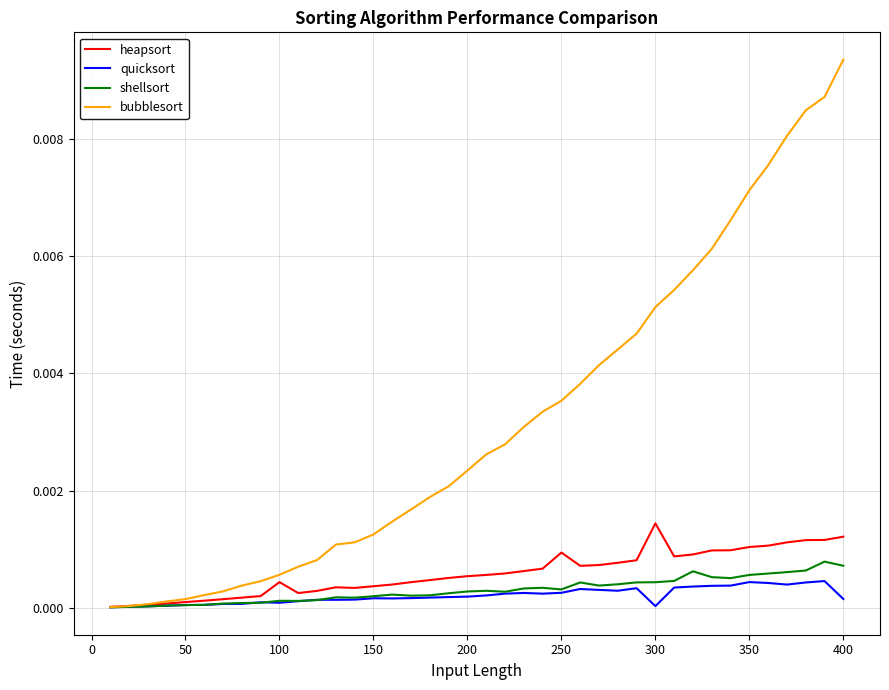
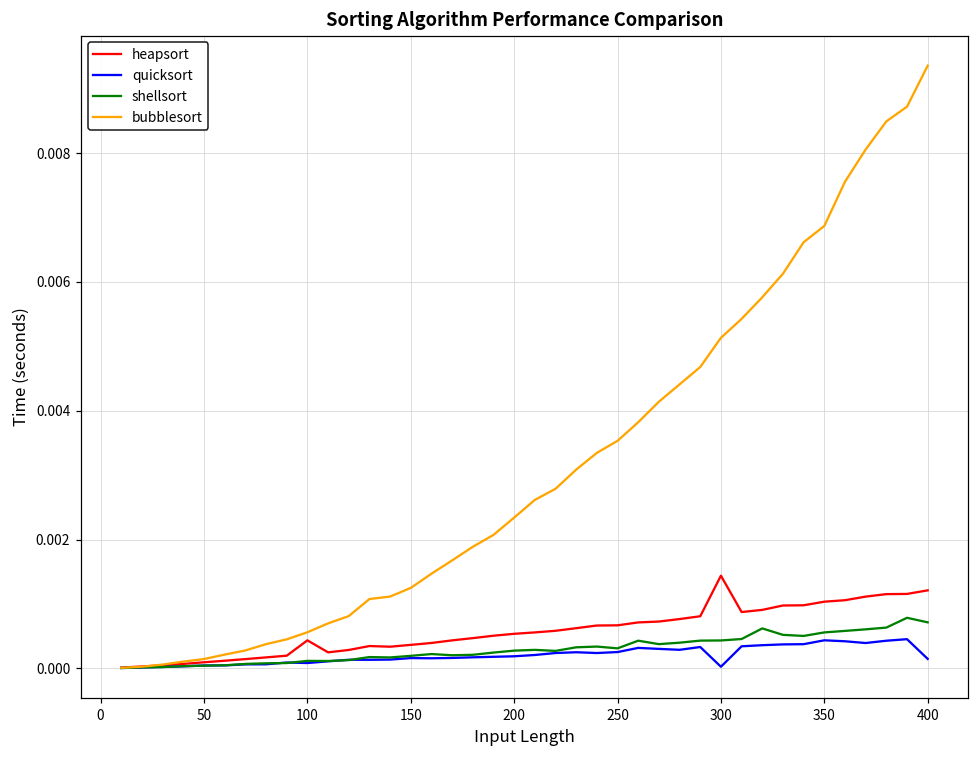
  {
    "heapsort": {
      "50": 0.0001,
      "100": 0.0004,
      "150": 0.0004,
      "200": 0.0005,
-     "250": 0.0009,
+     "250": 0.0007,
      "300": 0.0014,
      "350": 0.0010,
      "400": 0.0012
    },
    "quicksort": {
      "200": 0.0002,
      "250": 0.0003,
      "300": 0.0000,
      "350": 0.0004,
      "400": 0.0001
    },
    "shellsort": {
      "200": 0.0003,
      "250": 0.0003,
      "300": 0.0004,
      "350": 0.0006,
      "400": 0.0007
    },
    "bubblesort": {
      "50": 0.0001,
      "100": 0.0006,
      "150": 0.0012,
      "200": 0.0023,
      "250": 0.0035,
      "300": 0.0051,
-     "350": 0.0071,
+     "350": 0.0069,
      "400": 0.0094
    }
  }
